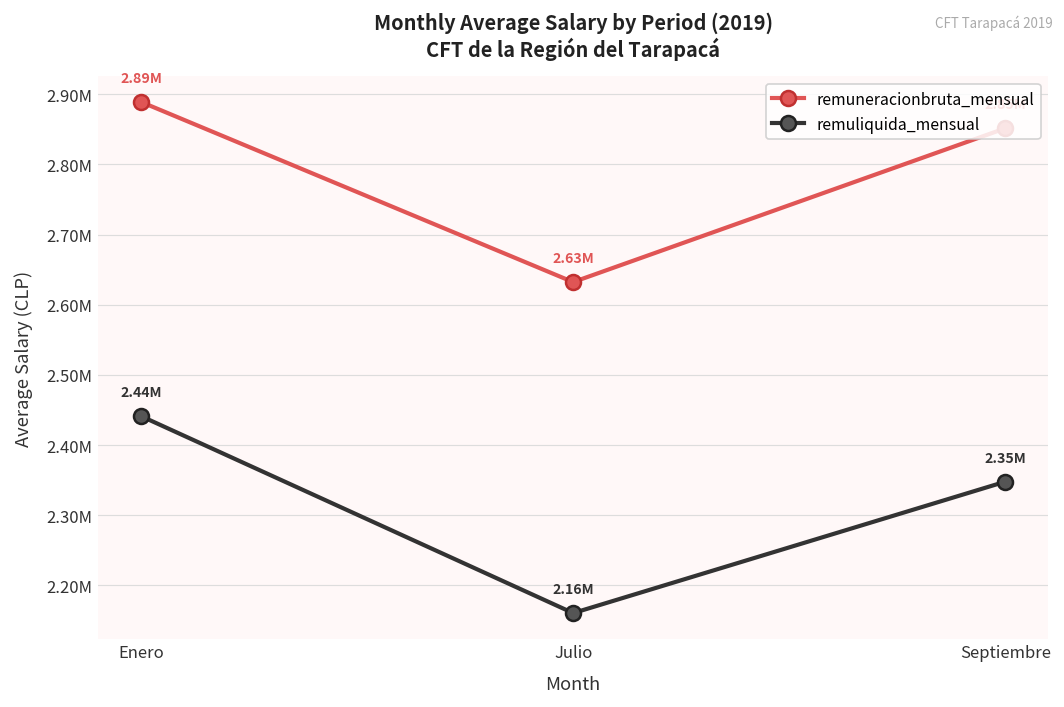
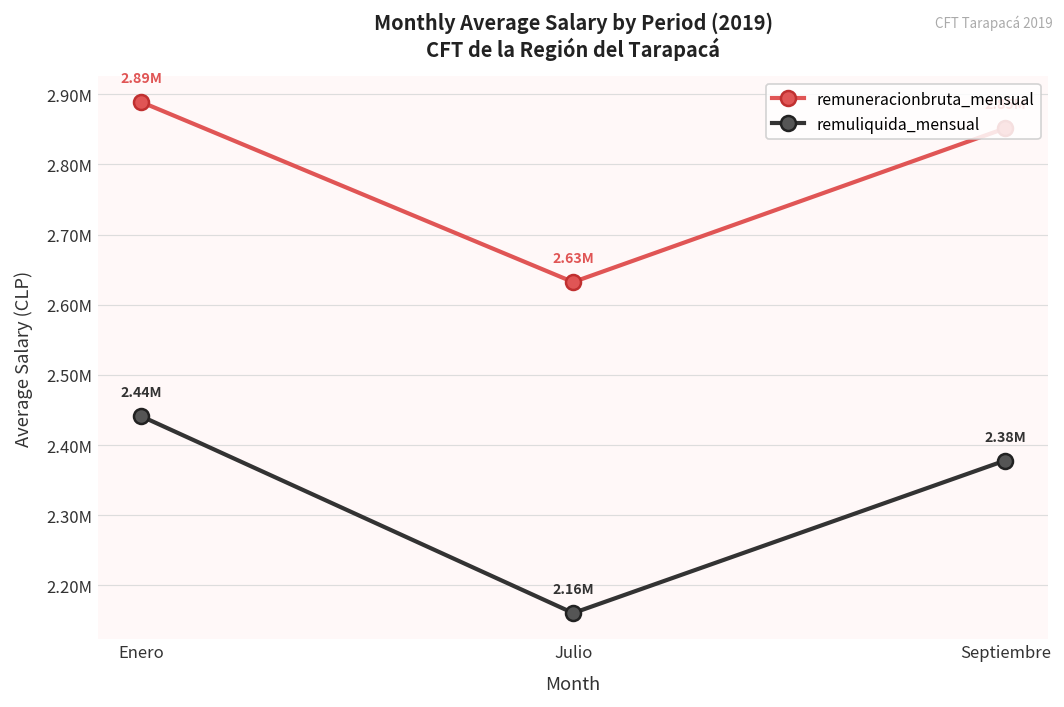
  {
    "remuneracionbruta_mensual": {
      "Enero": "2.89M",
      "Julio": "2.63M"
    },
    "remuliquida_mensual": {
      "Enero": "2.44M",
      "Julio": "2.16M",
-     "Septiembre": "2.35M"
+     "Septiembre": "2.38M"
    }
  }
